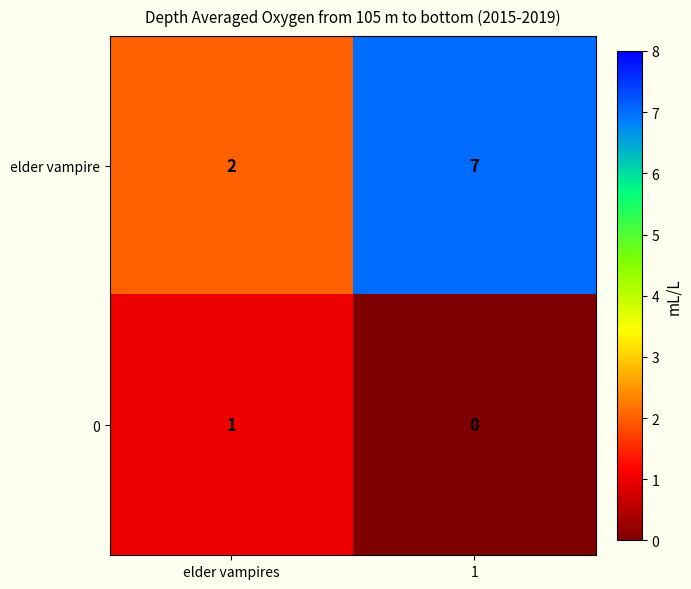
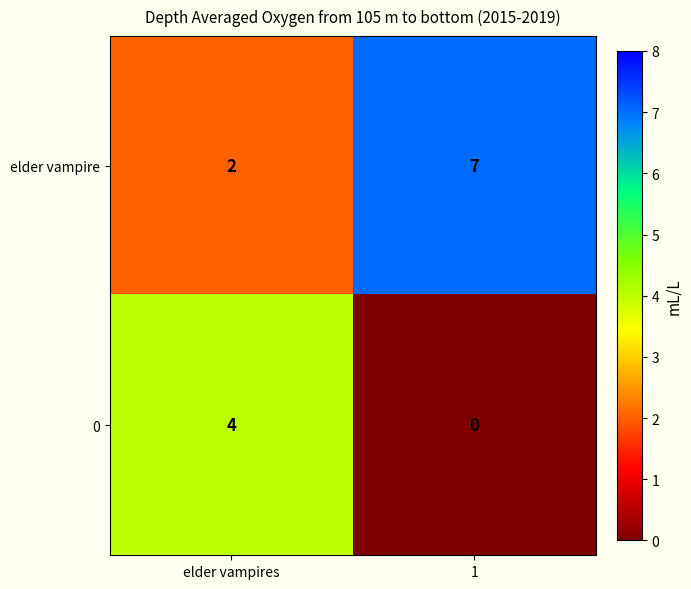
  {
    "elder vampire": {
      "elder vampires": 2,
      "1": 7
    },
    "0": {
-     "elder vampires": 1,
+     "elder vampires": 4,
      "1": 0
    }
  }
